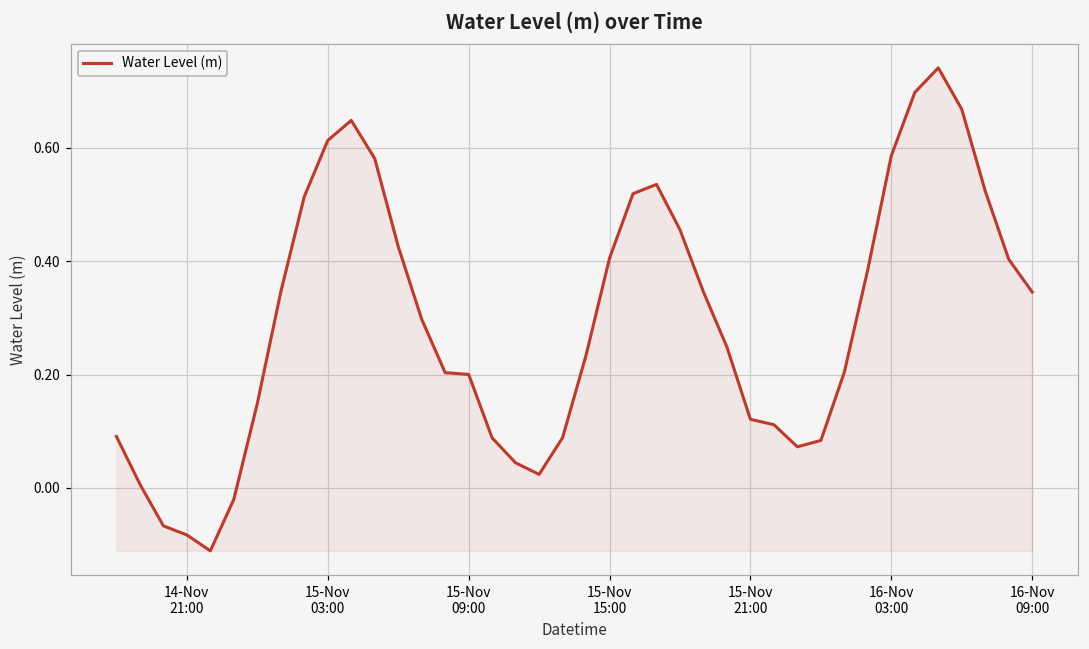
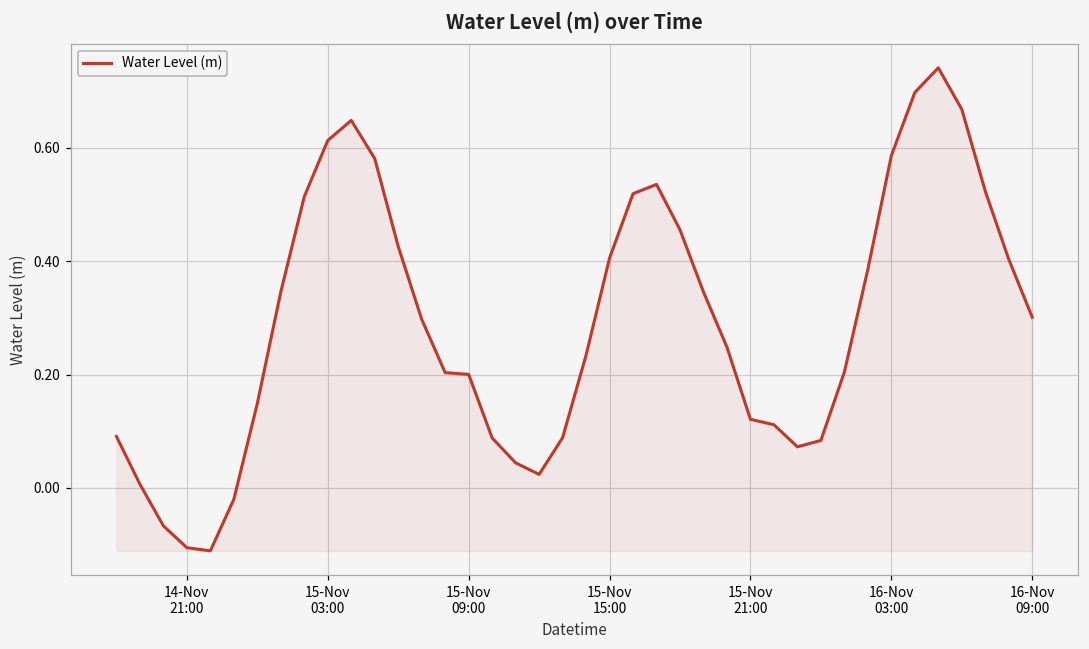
  {
-   "14-Nov 21:00": -0.08,
+   "14-Nov 21:00": -0.11,
    "15-Nov 03:00": 0.61,
    "15-Nov 09:00": 0.20,
    "15-Nov 15:00": 0.41,
    "15-Nov 21:00": 0.12,
    "16-Nov 03:00": 0.59,
-   "16-Nov 09:00": 0.35
+   "16-Nov 09:00": 0.30
  }
